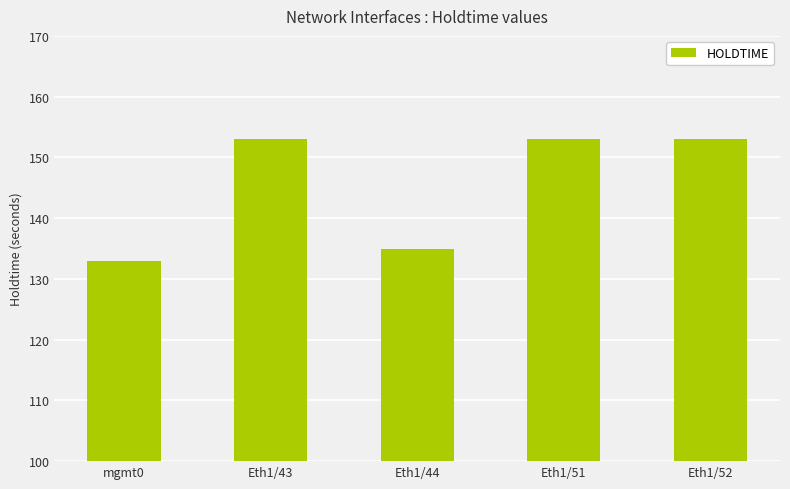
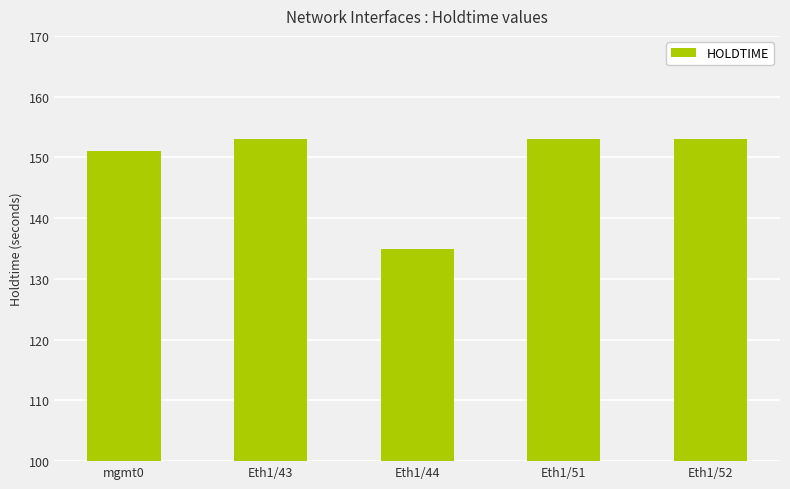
  {
-   "mgmt0": 133,
+   "mgmt0": 151,
    "Eth1/43": 153,
    "Eth1/44": 135,
    "Eth1/51": 153,
    "Eth1/52": 153
  }
